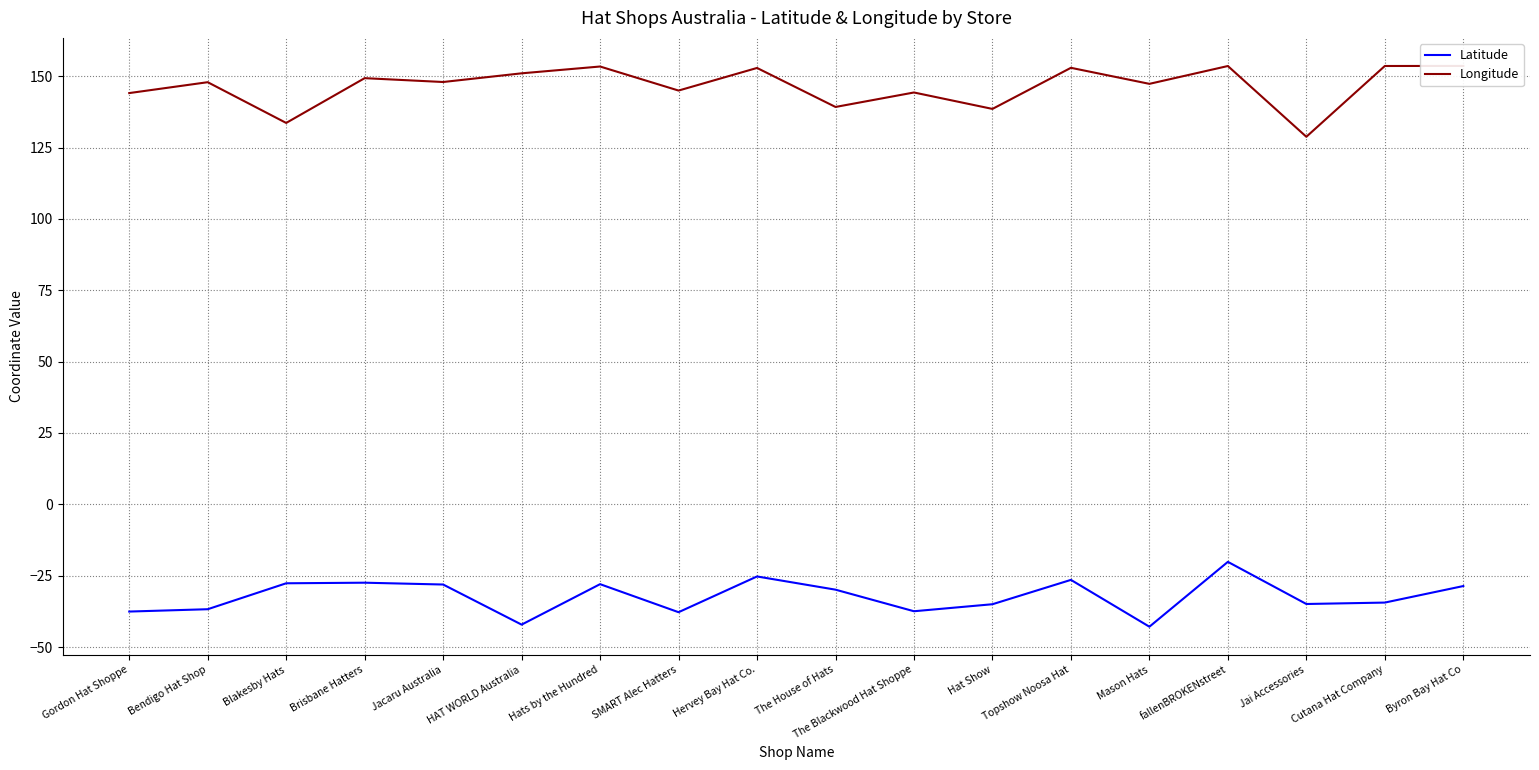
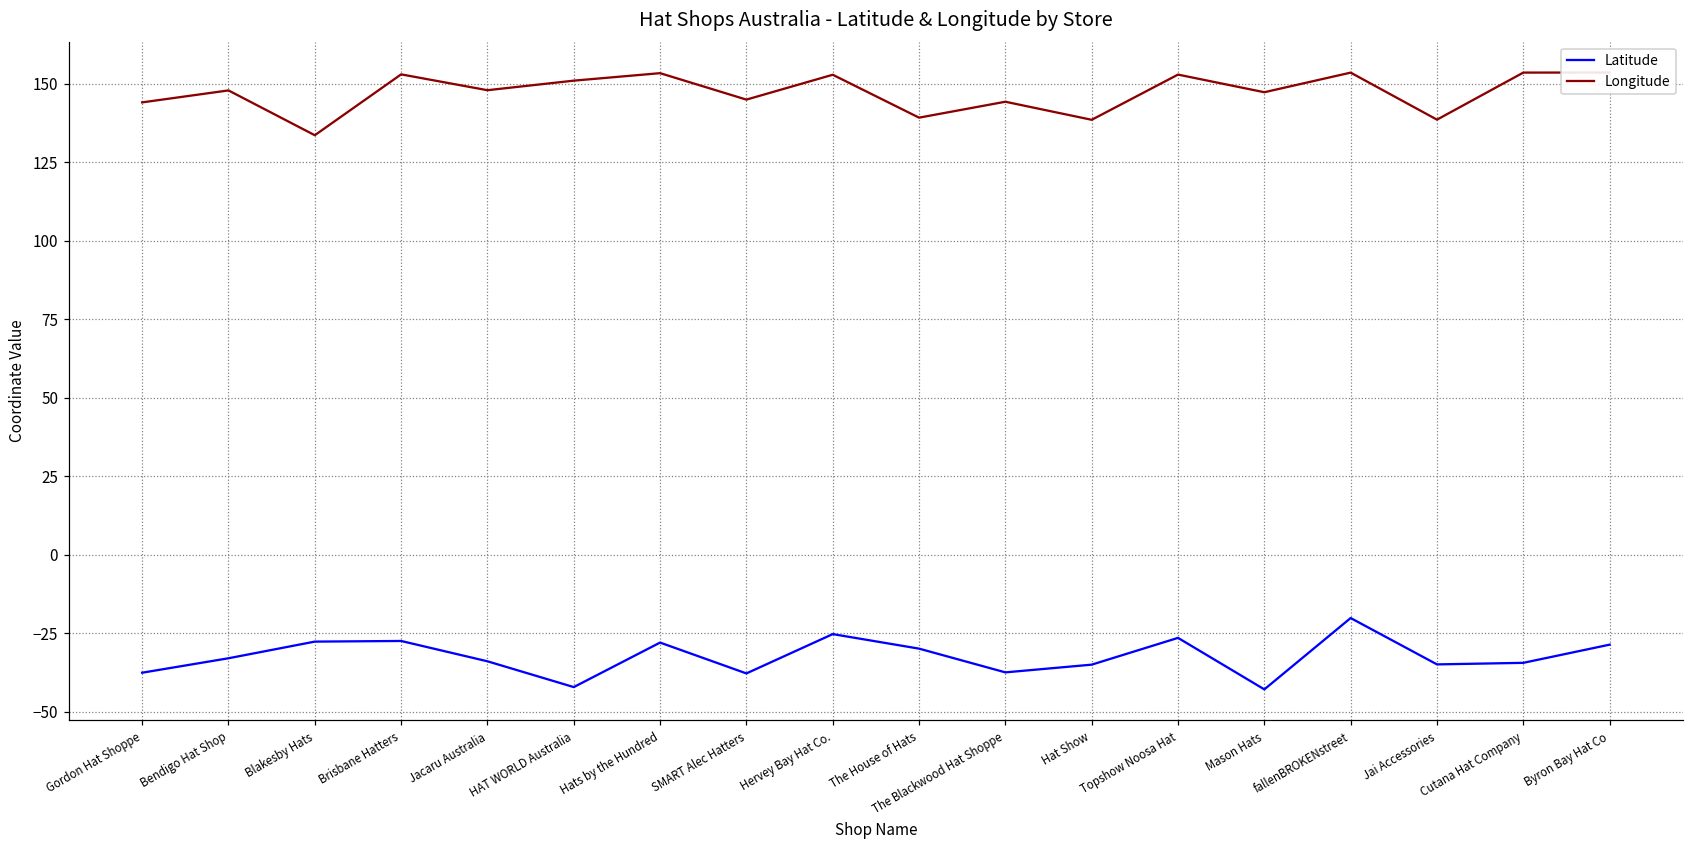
  {
    "Latitude": {
      "Gordon Hat Shoppe": -38,
-     "Bendigo Hat Shop": -37,
+     "Bendigo Hat Shop": -33,
      "Blakesby Hats": -28,
      "Brisbane Hatters": -27,
-     "Jacaru Australia": -28,
+     "Jacaru Australia": -34,
      "HAT WORLD Australia": -42,
      "Hats by the Hundred": -28,
      "SMART Alec Hatters": -38,
      "Hervey Bay Hat Co.": -25,
      "The House of Hats": -30,
      "The Blackwood Hat Shoppe": -37,
      "Hat Show": -35,
      "Topshow Noosa Hat": -26,
      "Mason Hats": -43,
      "fallenBROKENstreet": -20,
      "Jai Accessories": -35,
      "Cutana Hat Company": -34,
      "Byron Bay Hat Co": -29
    },
    "Longitude": {
      "Gordon Hat Shoppe": 144,
      "Bendigo Hat Shop": 148,
      "Blakesby Hats": 134,
-     "Brisbane Hatters": 149,
+     "Brisbane Hatters": 153,
      "Jacaru Australia": 148,
      "HAT WORLD Australia": 151,
      "Hats by the Hundred": 153,
      "SMART Alec Hatters": 145,
      "Hervey Bay Hat Co.": 153,
      "The House of Hats": 139,
      "The Blackwood Hat Shoppe": 144,
      "Hat Show": 139,
      "Topshow Noosa Hat": 153,
      "Mason Hats": 147,
      "fallenBROKENstreet": 154,
-     "Jai Accessories": 129,
+     "Jai Accessories": 139,
      "Cutana Hat Company": 154
    }
  }
